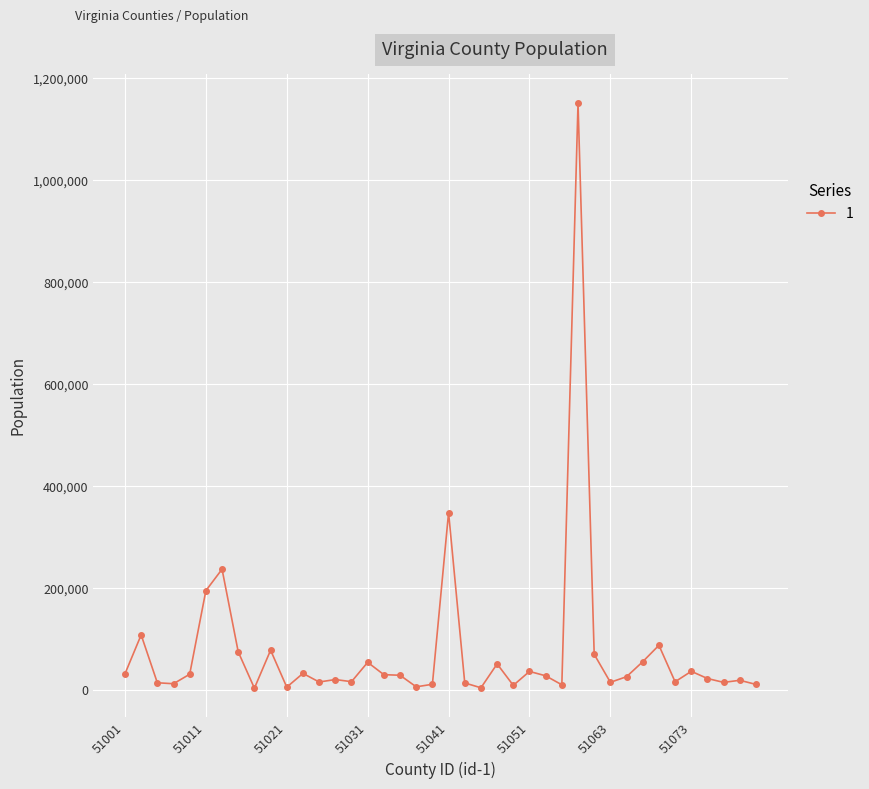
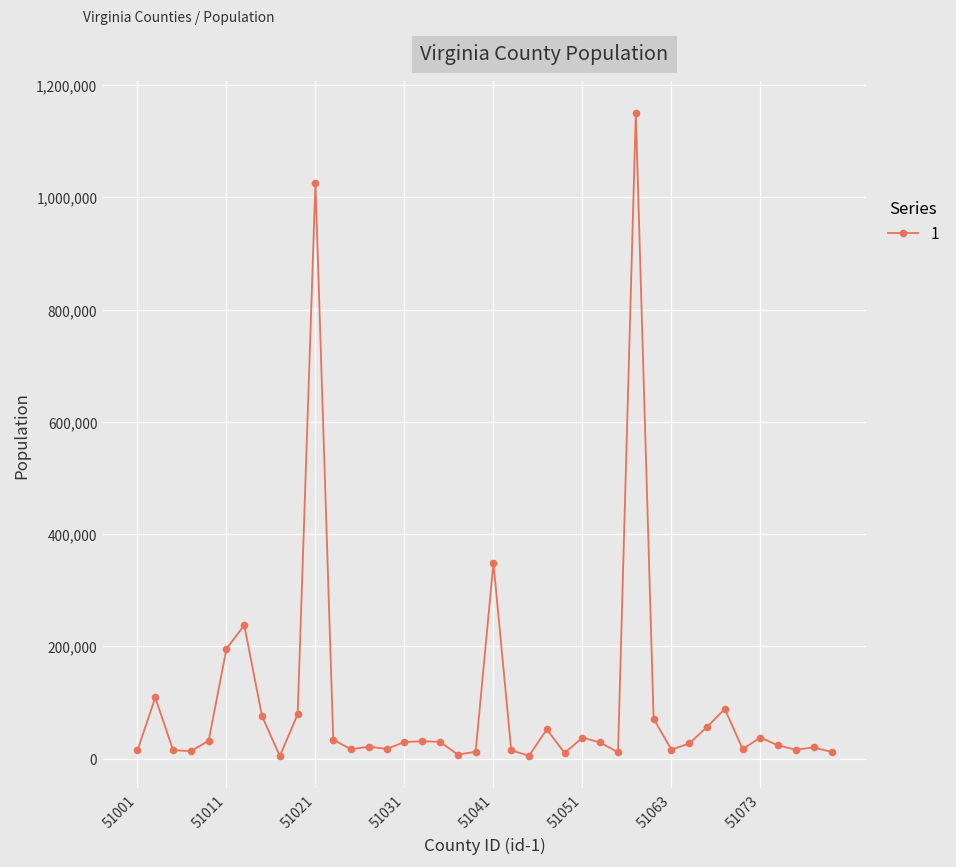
  {
-   "51001": "30,000",
+   "51001": "10,000",
    "51011": "200,000",
-   "51021": "10,000",
-   "51031": "50,000",
+   "51021": "1,030,000",
+   "51031": "30,000",
    "51041": "350,000",
    "51051": "40,000",
    "51063": "20,000",
    "51073": "40,000"
  }
